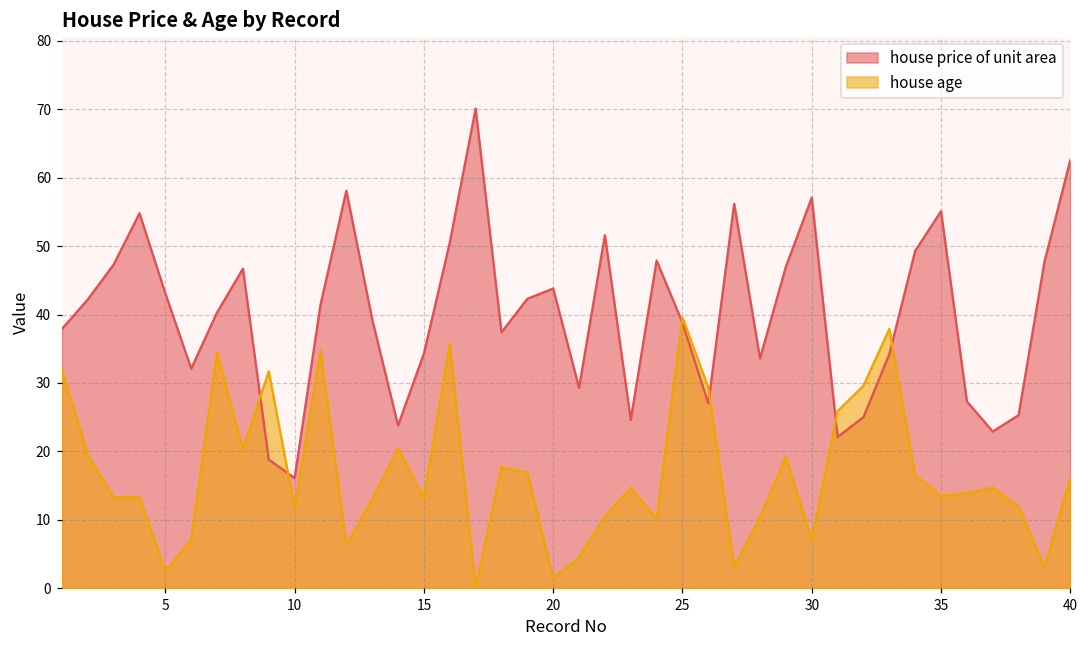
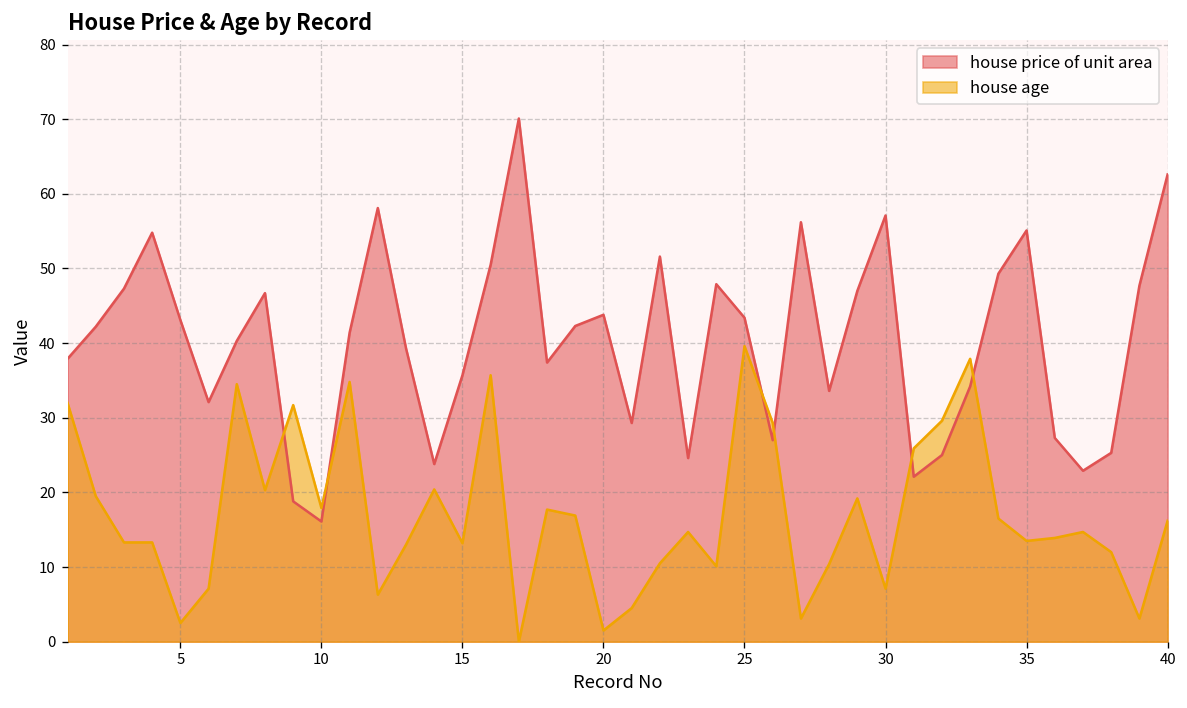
  {
    "house price of unit area": {
      "5": 43,
      "10": 16,
-     "15": 34,
+     "15": 36,
      "20": 44,
-     "25": 39,
+     "25": 43,
      "30": 57,
      "35": 55,
      "40": 63
    },
    "house age": {
      "5": 3,
-     "10": 12,
+     "10": 18,
      "15": 13,
      "20": 2,
      "25": 40,
      "30": 7,
      "35": 14,
      "40": 16
    }
  }
